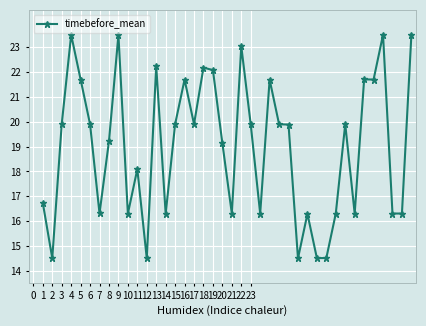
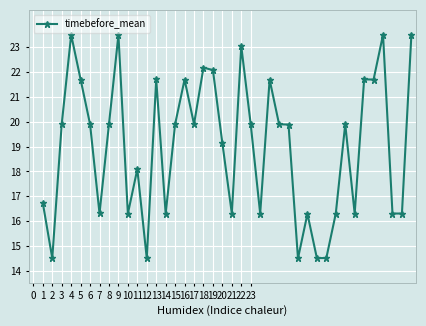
  {
    "1": 16.7,
    "2": 14.5,
    "3": 19.9,
    "4": 23.5,
    "5": 21.7,
    "6": 19.9,
    "7": 16.3,
-   "8": 19.2,
+   "8": 19.9,
    "9": 23.5,
    "10": 16.3,
    "11": 18.1,
    "12": 14.5,
-   "13": 22.2,
+   "13": 21.7,
    "14": 16.3,
    "15": 19.9,
    "16": 21.7,
    "17": 19.9,
    "18": 22.2,
    "19": 22.1,
    "20": 19.1,
    "21": 16.3,
    "22": 23.0,
    "23": 19.9
  }
